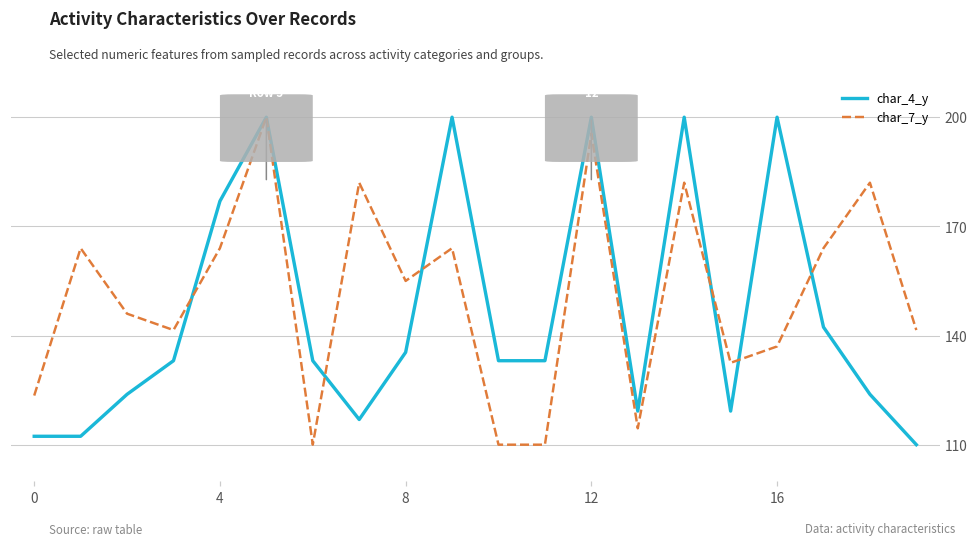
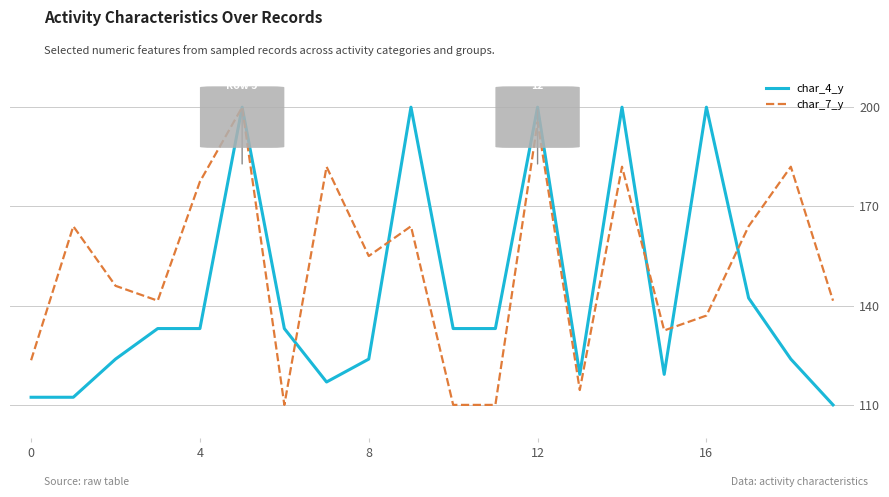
  {
    "char_4_y": {
      "0": 112,
-     "4": 177,
-     "8": 135,
+     "4": 133,
+     "8": 124,
      "16": 200
    },
    "char_7_y": {
      "0": 124,
-     "4": 164,
+     "4": 178,
      "8": 155,
      "16": 137
    }
  }
